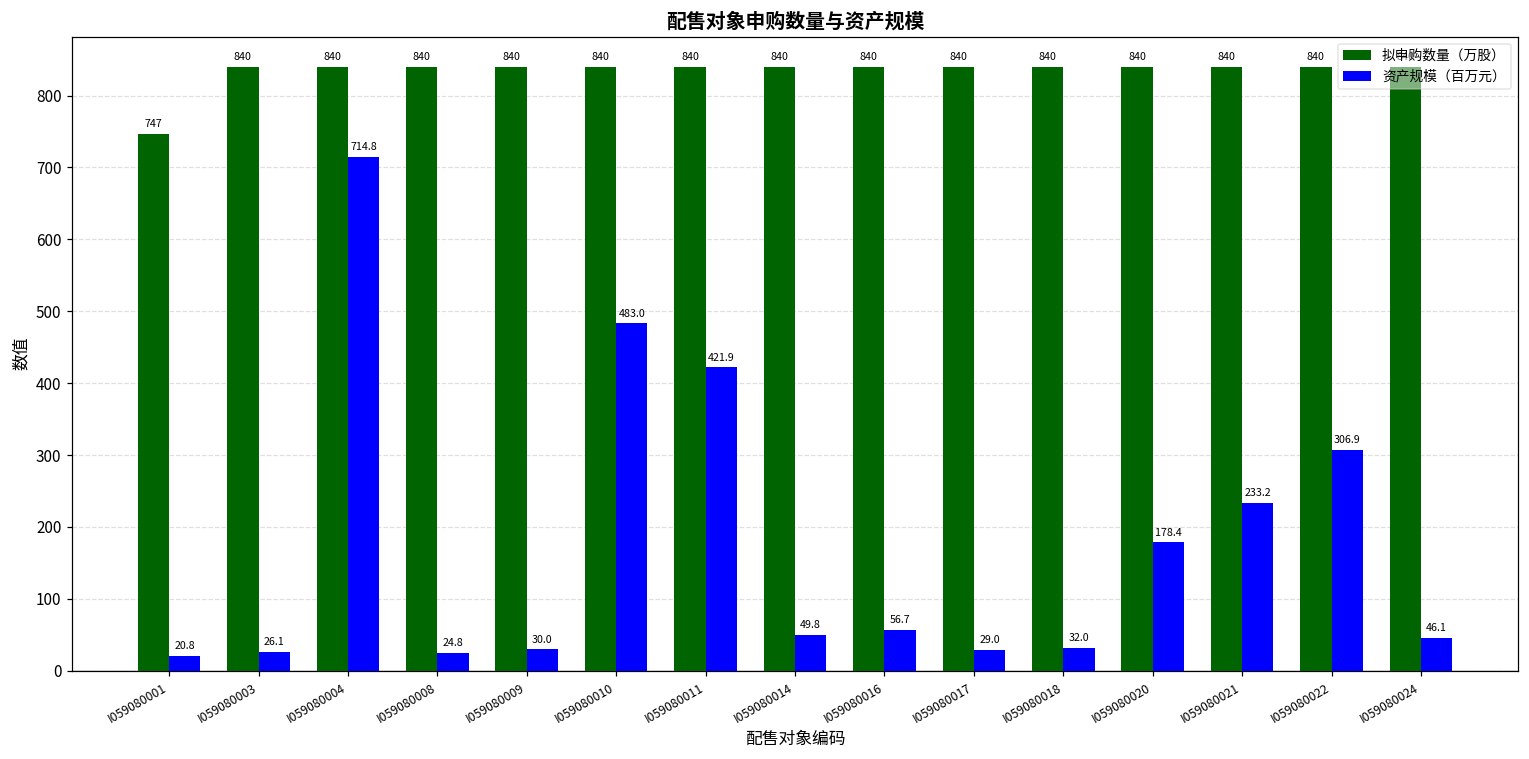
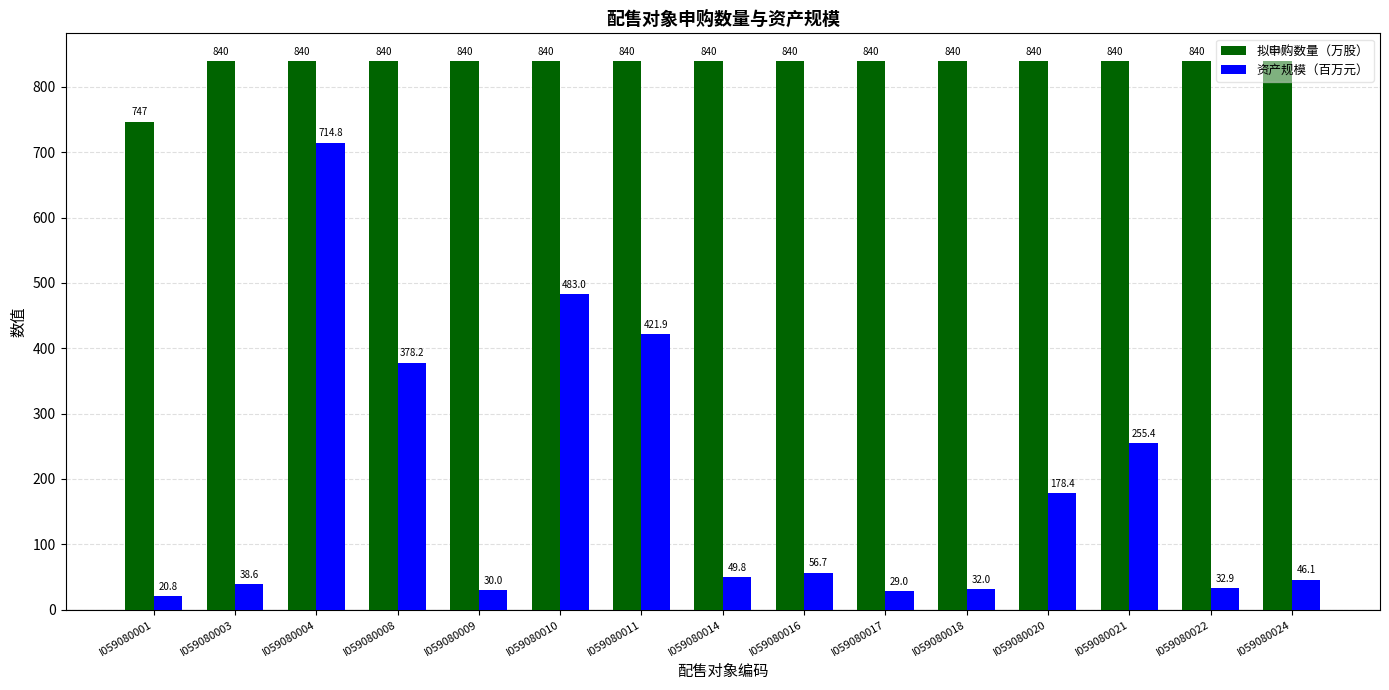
  {
    "拟申购数量（万股）": {
      "I059080001": 747,
      "I059080003": 840,
      "I059080004": 840,
      "I059080008": 840,
      "I059080009": 840,
      "I059080010": 840,
      "I059080011": 840,
      "I059080014": 840,
      "I059080016": 840,
      "I059080017": 840,
      "I059080018": 840,
      "I059080020": 840,
      "I059080021": 840,
      "I059080022": 840
    },
    "资产规模（百万元）": {
      "I059080001": 20.8,
-     "I059080003": 26.1,
+     "I059080003": 38.6,
      "I059080004": 714.8,
-     "I059080008": 24.8,
+     "I059080008": 378.2,
      "I059080009": 30.0,
      "I059080010": 483.0,
      "I059080011": 421.9,
      "I059080014": 49.8,
      "I059080016": 56.7,
      "I059080017": 29.0,
      "I059080018": 32.0,
      "I059080020": 178.4,
-     "I059080021": 233.2,
-     "I059080022": 306.9,
+     "I059080021": 255.4,
+     "I059080022": 32.9,
      "I059080024": 46.1
    }
  }
